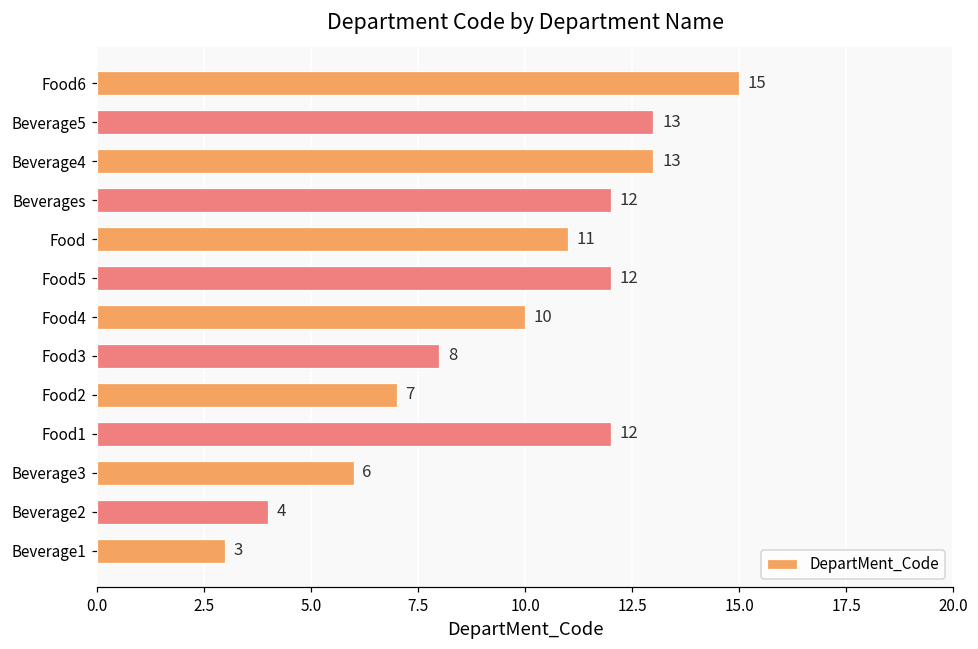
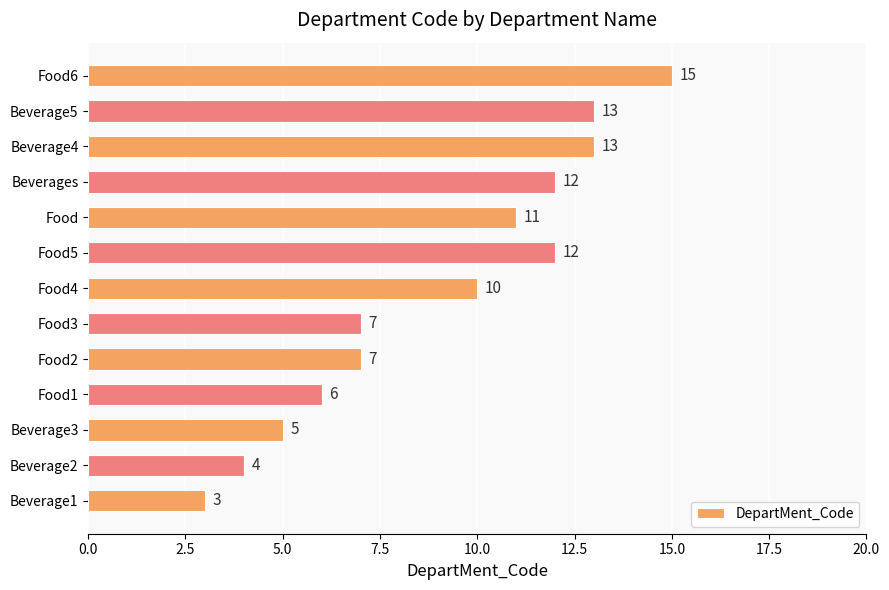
  {
    "Food6": 15,
    "Beverage5": 13,
    "Beverage4": 13,
    "Beverages": 12,
    "Food": 11,
    "Food5": 12,
    "Food4": 10,
-   "Food3": 8,
+   "Food3": 7,
    "Food2": 7,
-   "Food1": 12,
-   "Beverage3": 6,
+   "Food1": 6,
+   "Beverage3": 5,
    "Beverage2": 4,
    "Beverage1": 3
  }
